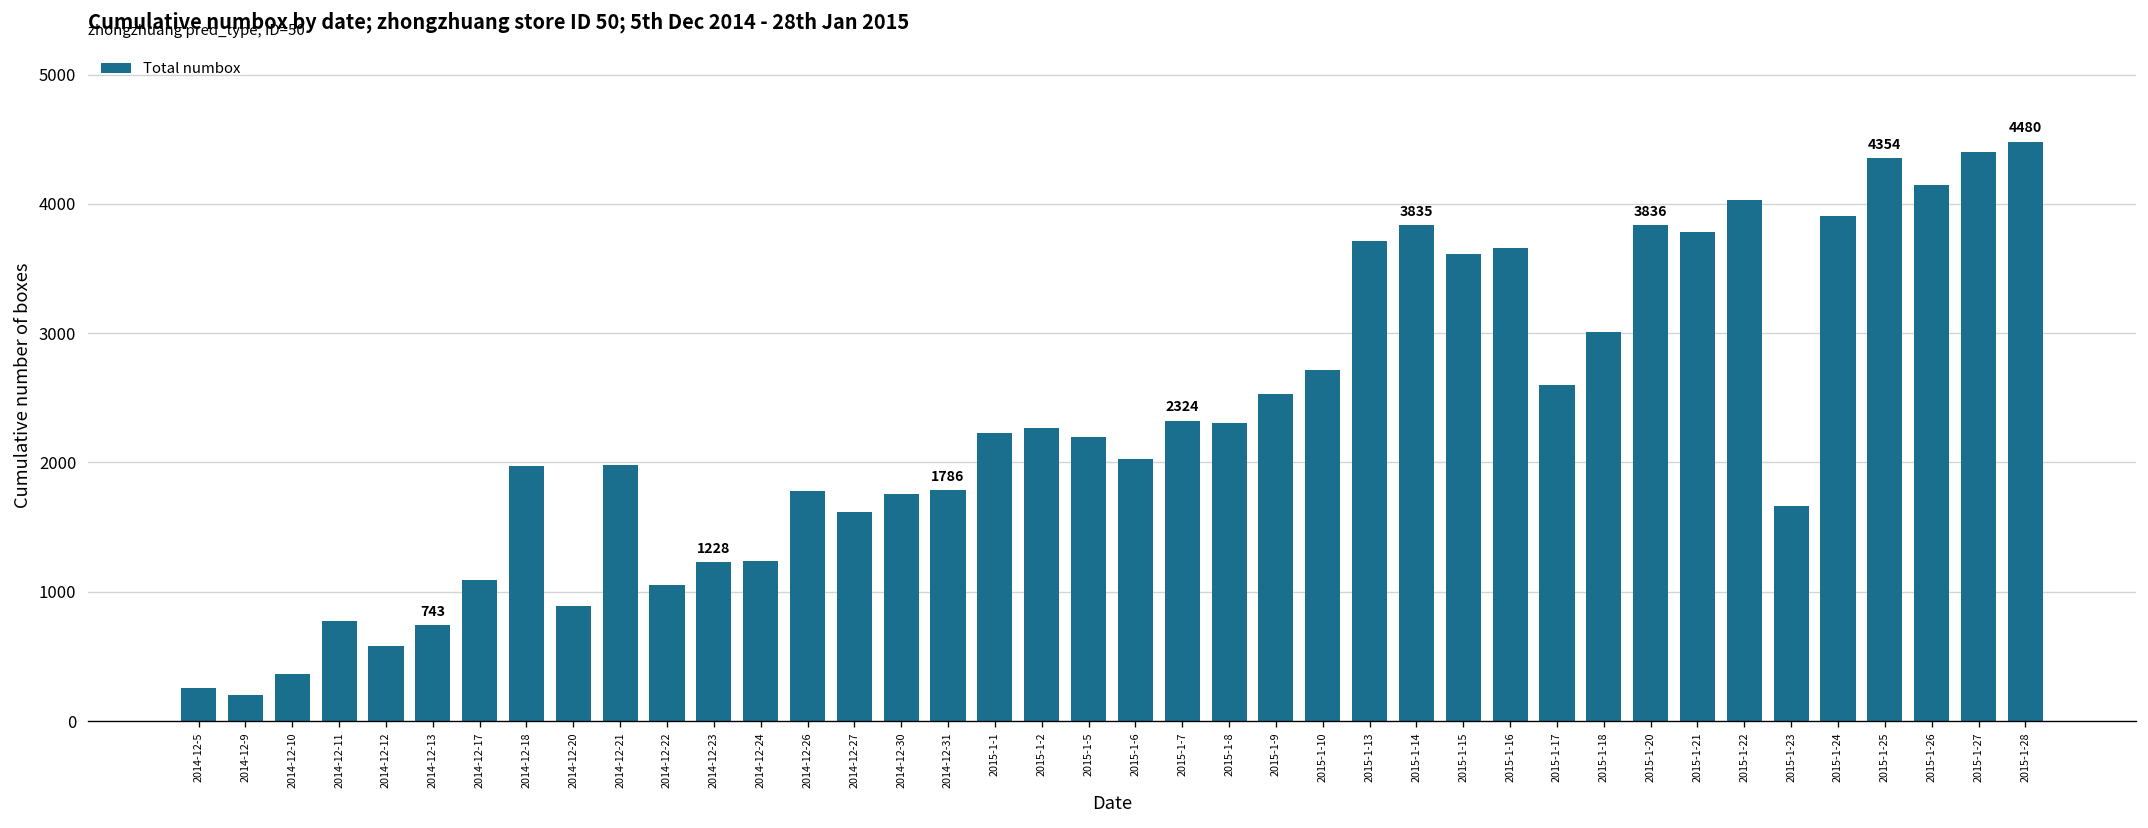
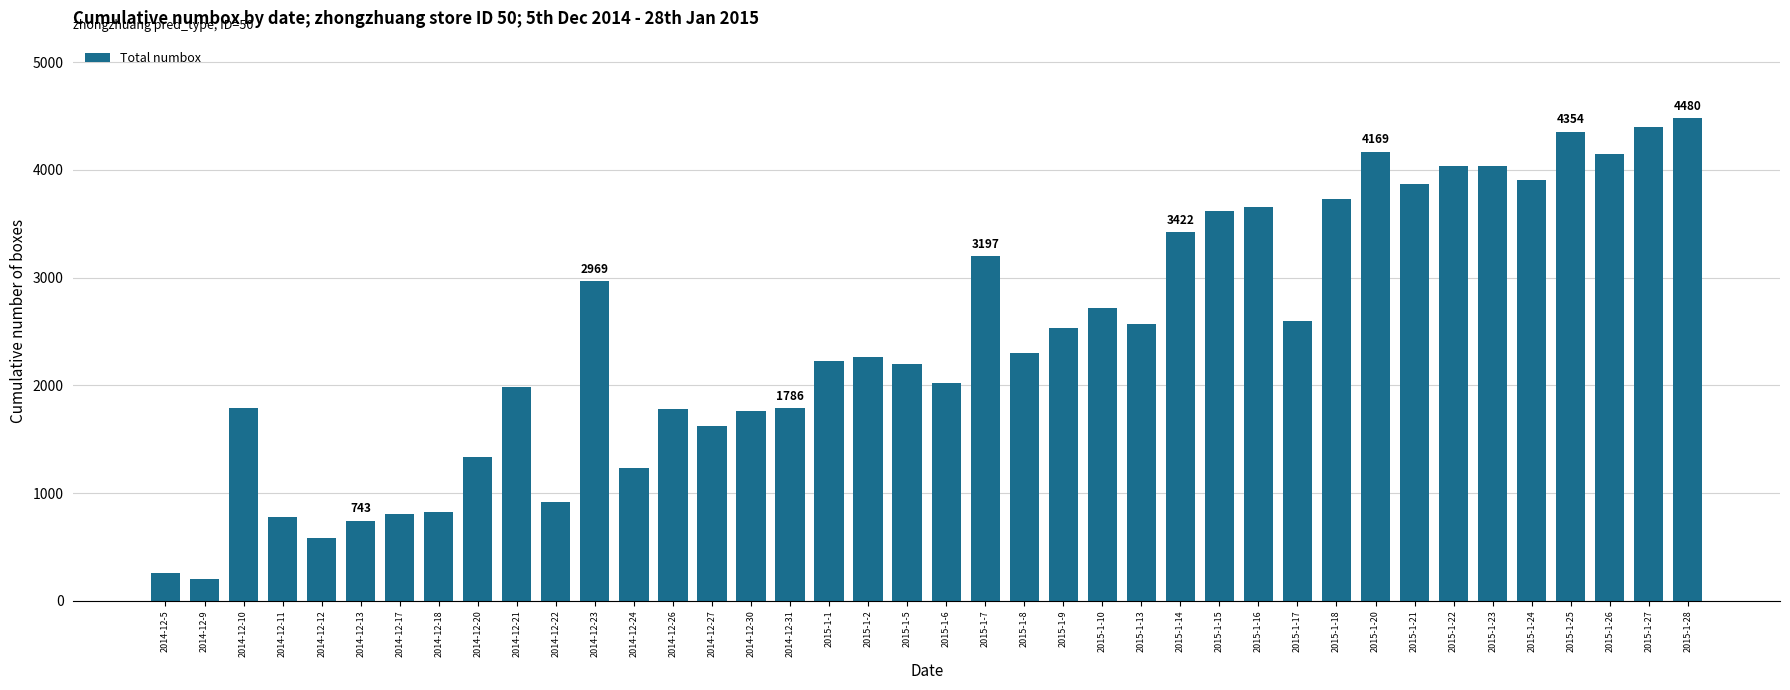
  {
-   "2014-12-10": 360,
+   "2014-12-10": 1790,
    "2014-12-13": 743,
-   "2014-12-17": 1090,
-   "2014-12-18": 1970,
-   "2014-12-20": 890,
-   "2014-12-22": 1050,
-   "2014-12-23": 1228,
+   "2014-12-17": 810,
+   "2014-12-18": 830,
+   "2014-12-20": 1340,
+   "2014-12-22": 910,
+   "2014-12-23": 2969,
    "2014-12-31": 1786,
-   "2015-1-7": 2324,
-   "2015-1-13": 3710,
-   "2015-1-14": 3835,
-   "2015-1-18": 3010,
-   "2015-1-20": 3836,
-   "2015-1-21": 3790,
-   "2015-1-23": 1660,
+   "2015-1-7": 3197,
+   "2015-1-13": 2570,
+   "2015-1-14": 3422,
+   "2015-1-18": 3730,
+   "2015-1-20": 4169,
+   "2015-1-21": 3870,
+   "2015-1-23": 4030,
    "2015-1-25": 4354,
    "2015-1-28": 4480
  }
